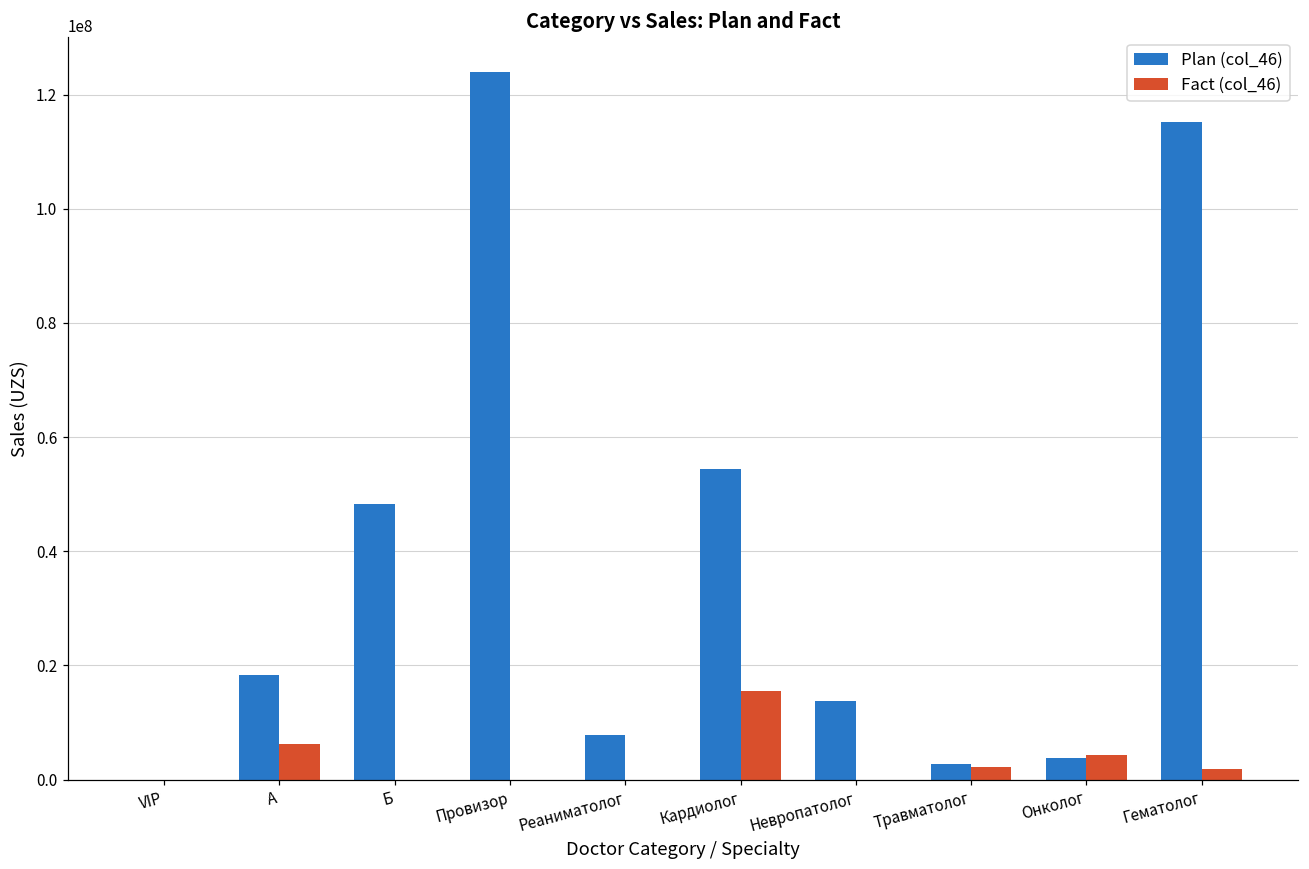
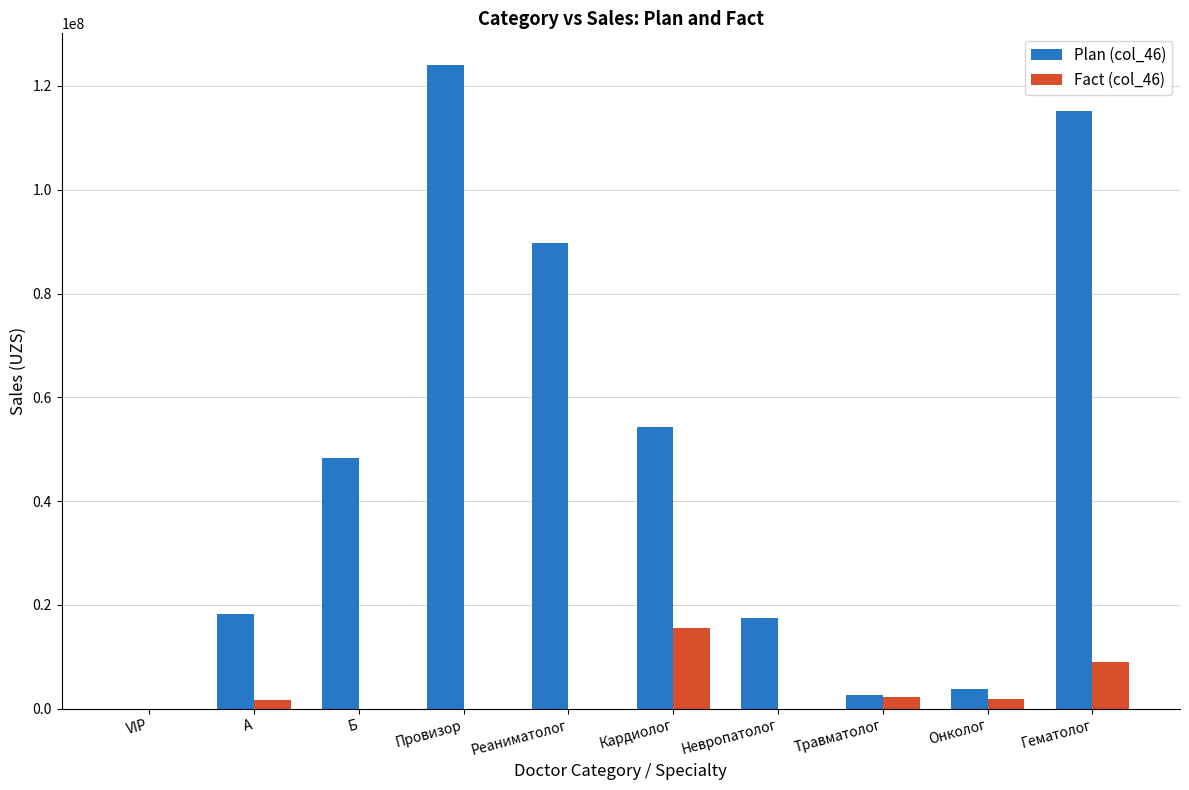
  {
    "Plan (col_46)": {
      "VIP": 0,
      "A": 18000000,
      "Б": 48000000,
      "Провизор": 124000000,
-     "Реаниматолог": 8000000,
+     "Реаниматолог": 90000000,
      "Кардиолог": 54000000,
-     "Невропатолог": 14000000,
+     "Невропатолог": 17000000,
      "Травматолог": 3000000,
      "Онколог": 4000000,
      "Гематолог": 115000000
    },
    "Fact (col_46)": {
      "VIP": 0,
-     "A": 6000000,
+     "A": 2000000,
      "Б": 0,
      "Провизор": 0,
      "Реаниматолог": 0,
      "Кардиолог": 16000000,
      "Невропатолог": 0,
      "Травматолог": 2000000,
-     "Онколог": 4000000,
-     "Гематолог": 2000000
+     "Онколог": 2000000,
+     "Гематолог": 9000000
    }
  }
